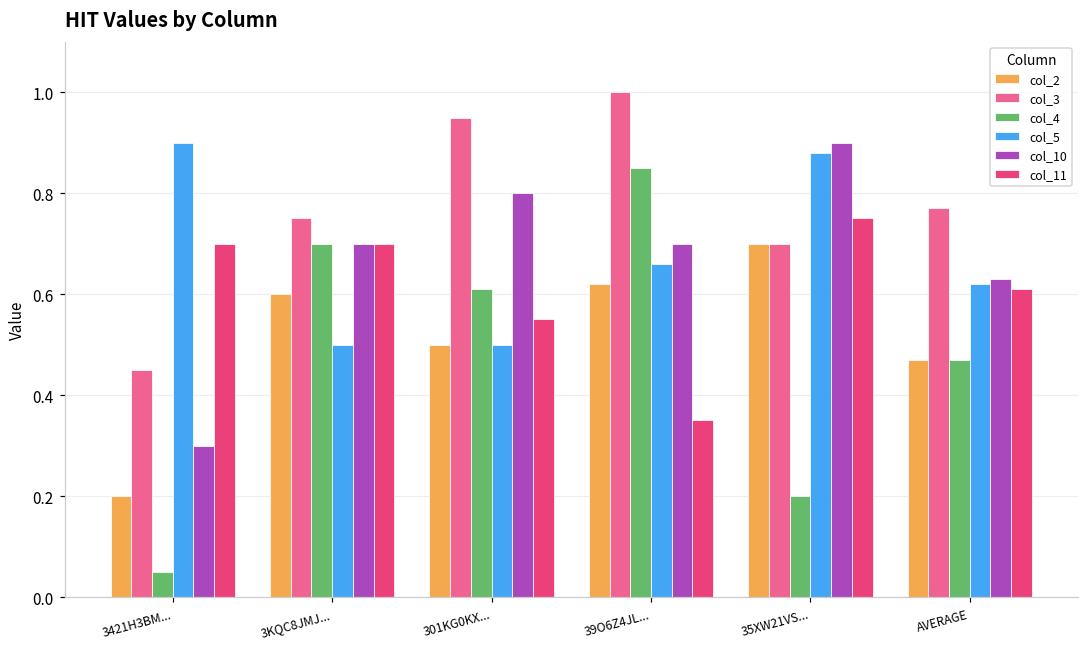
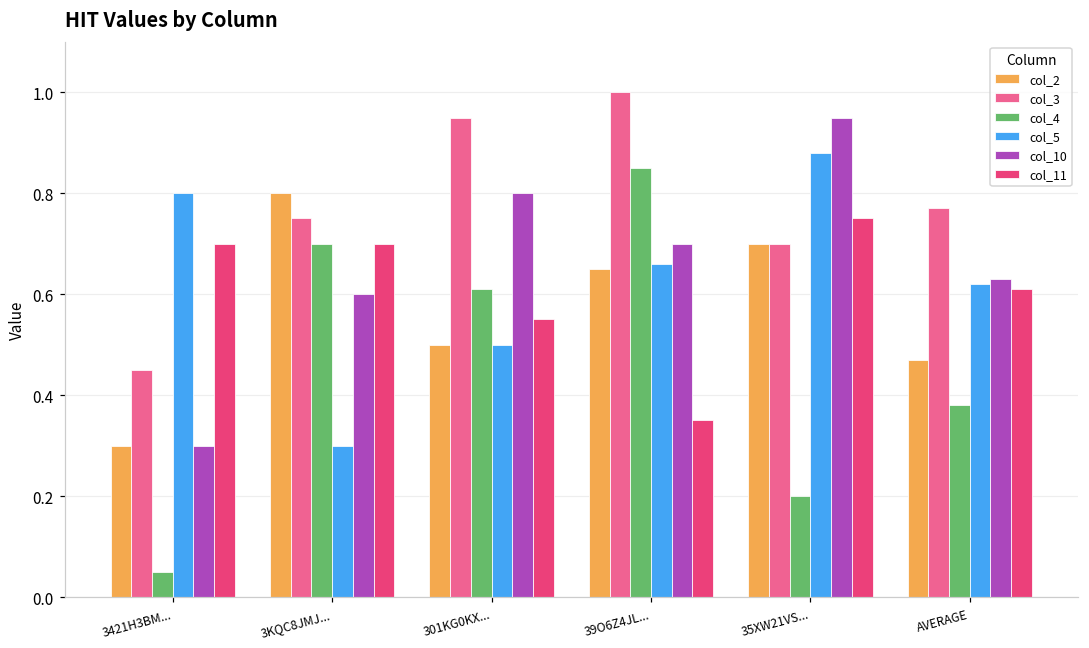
  {
    "col_2": {
-     "3421H3BM...": 0.2,
-     "3KQC8JMJ...": 0.6,
+     "3421H3BM...": 0.3,
+     "3KQC8JMJ...": 0.8,
      "301KG0KX...": 0.50,
-     "39O6Z4JL...": 0.62,
+     "39O6Z4JL...": 0.65,
      "35XW21VS...": 0.70,
      "AVERAGE": 0.47
    },
    "col_4": {
      "3421H3BM...": 0.05,
      "3KQC8JMJ...": 0.70,
      "301KG0KX...": 0.61,
      "39O6Z4JL...": 0.85,
      "35XW21VS...": 0.20,
-     "AVERAGE": 0.47
+     "AVERAGE": 0.38
    },
    "col_5": {
-     "3421H3BM...": 0.9,
-     "3KQC8JMJ...": 0.5,
+     "3421H3BM...": 0.8,
+     "3KQC8JMJ...": 0.3,
      "301KG0KX...": 0.5,
      "39O6Z4JL...": 0.66,
      "35XW21VS...": 0.88,
      "AVERAGE": 0.62
    },
    "col_10": {
      "3421H3BM...": 0.30,
-     "3KQC8JMJ...": 0.7,
+     "3KQC8JMJ...": 0.6,
      "301KG0KX...": 0.80,
      "39O6Z4JL...": 0.70,
-     "35XW21VS...": 0.90,
+     "35XW21VS...": 0.95,
      "AVERAGE": 0.63
    }
  }
